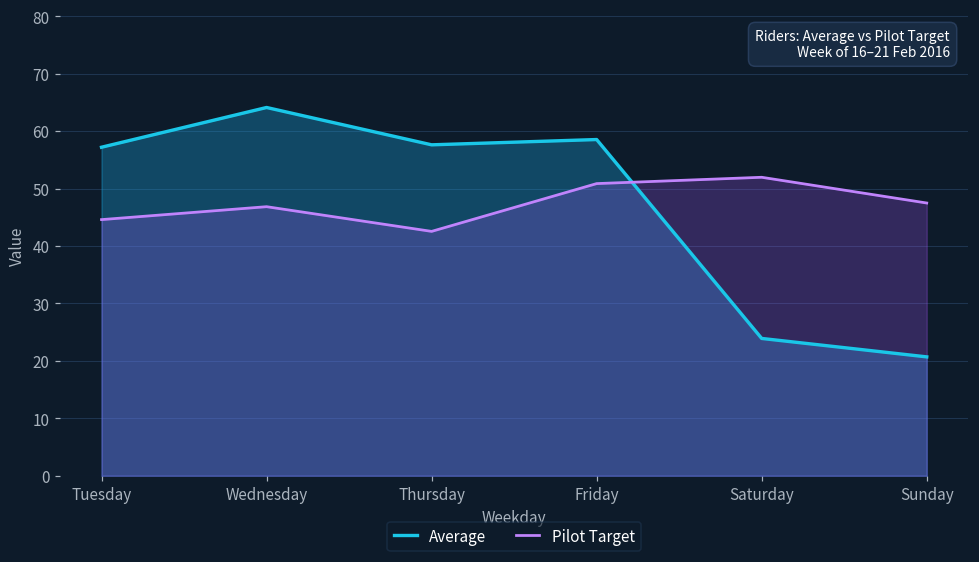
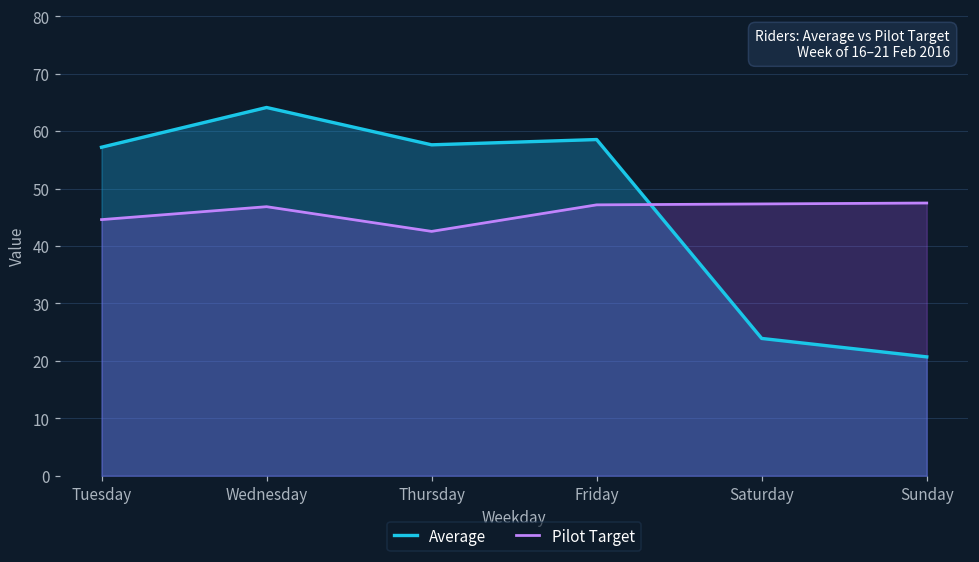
  {
    "Average": {
      "Tuesday": 57,
      "Wednesday": 64,
      "Thursday": 58,
      "Friday": 59,
      "Saturday": 24,
      "Sunday": 21
    },
    "Pilot Target": {
      "Tuesday": 45,
      "Wednesday": 47,
      "Thursday": 43,
-     "Friday": 51,
-     "Saturday": 52,
+     "Friday": 47,
+     "Saturday": 47,
      "Sunday": 47
    }
  }
